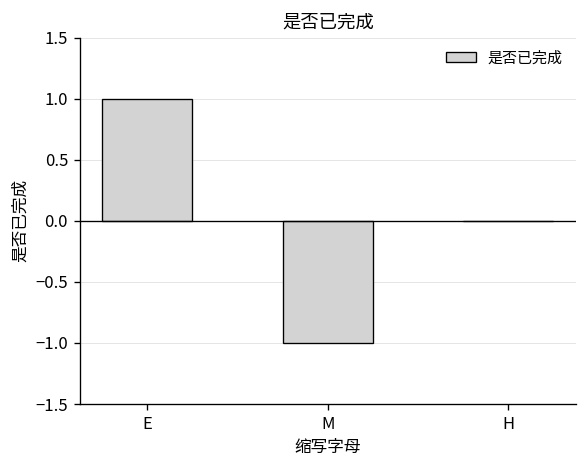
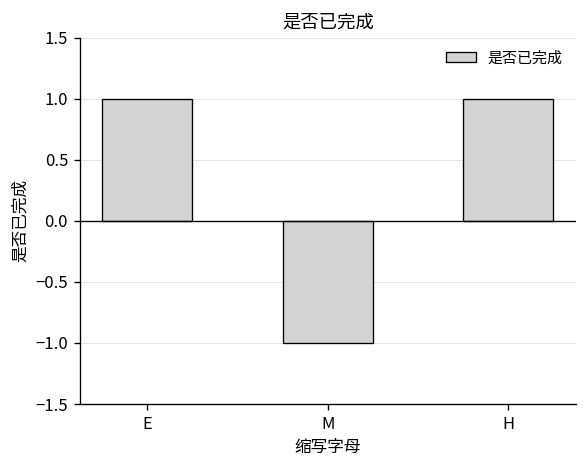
  {
    "E": 1,
    "M": -1,
-   "H": 0
+   "H": 1
  }
